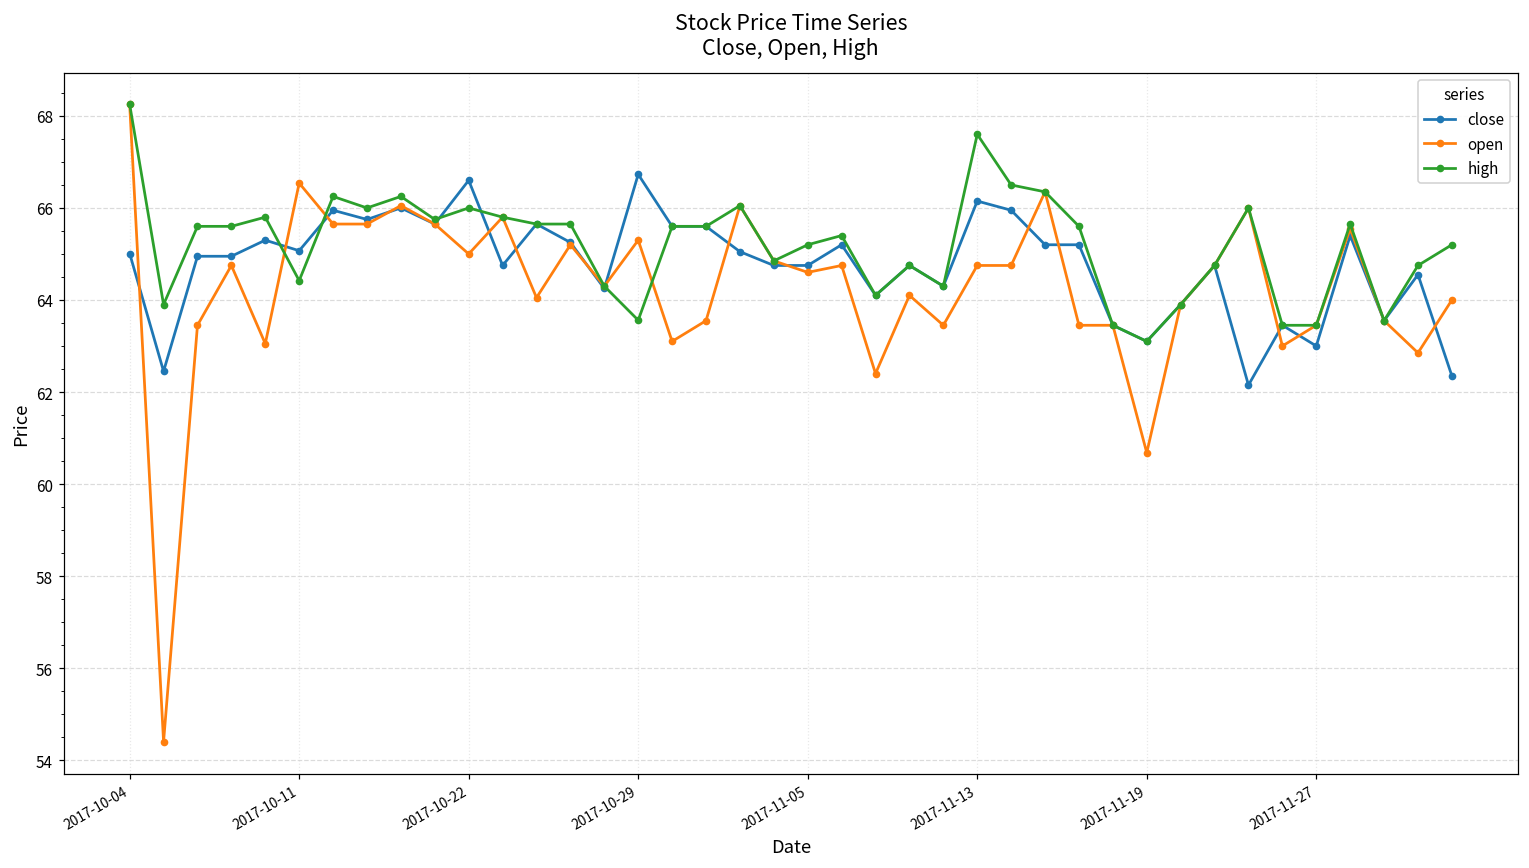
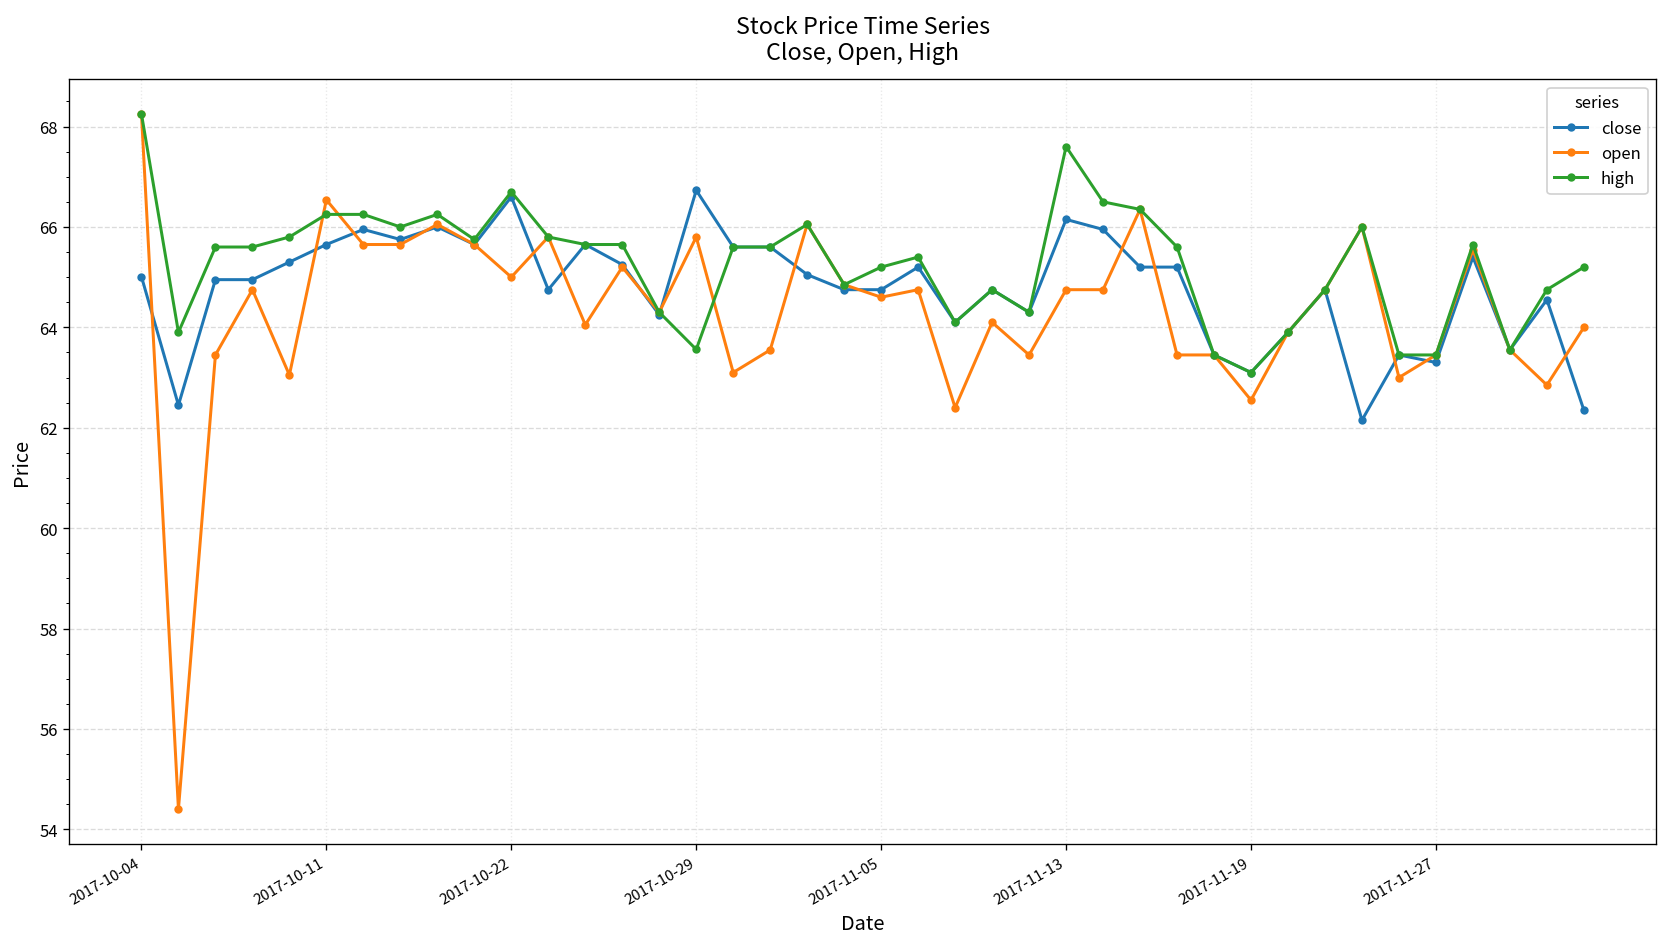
  {
    "close": {
      "2017-10-04": 65.0,
-     "2017-10-11": 65.1,
+     "2017-10-11": 65.7,
      "2017-10-22": 66.6,
      "2017-10-29": 66.7,
      "2017-11-05": 64.8,
-     "2017-11-27": 63.0
+     "2017-11-27": 63.3
    },
    "open": {
      "2017-10-11": 66.5,
      "2017-10-22": 65.0,
-     "2017-10-29": 65.3,
+     "2017-10-29": 65.8,
      "2017-11-05": 64.6,
-     "2017-11-19": 60.7
+     "2017-11-19": 62.6
    },
    "high": {
-     "2017-10-11": 64.4,
-     "2017-10-22": 66.0,
+     "2017-10-11": 66.3,
+     "2017-10-22": 66.7,
      "2017-10-29": 63.6,
      "2017-11-05": 65.2
    }
  }
